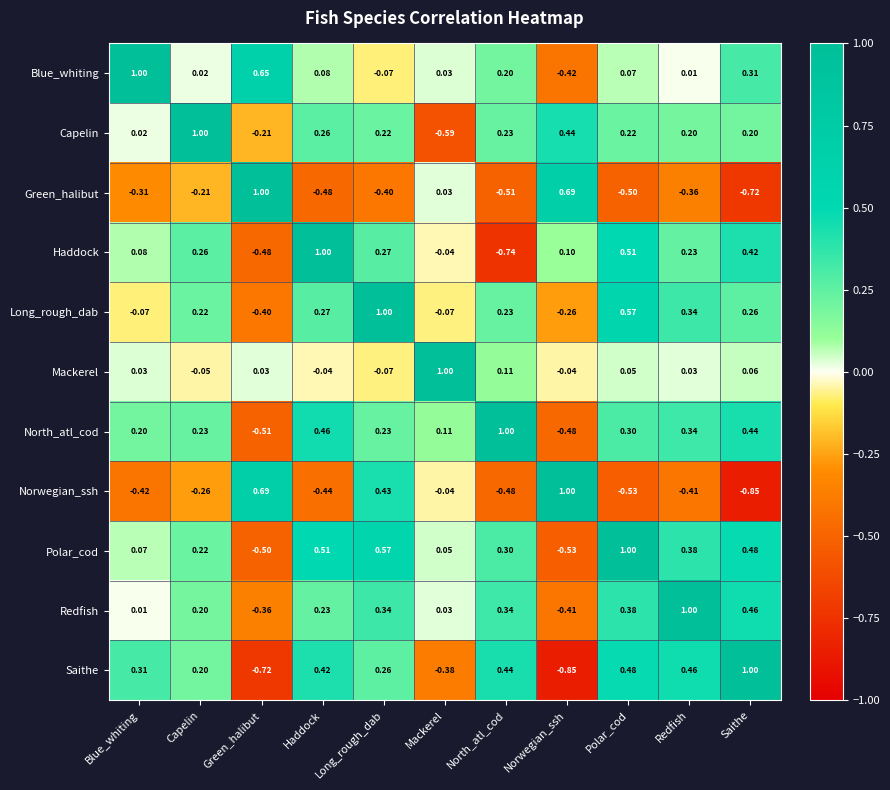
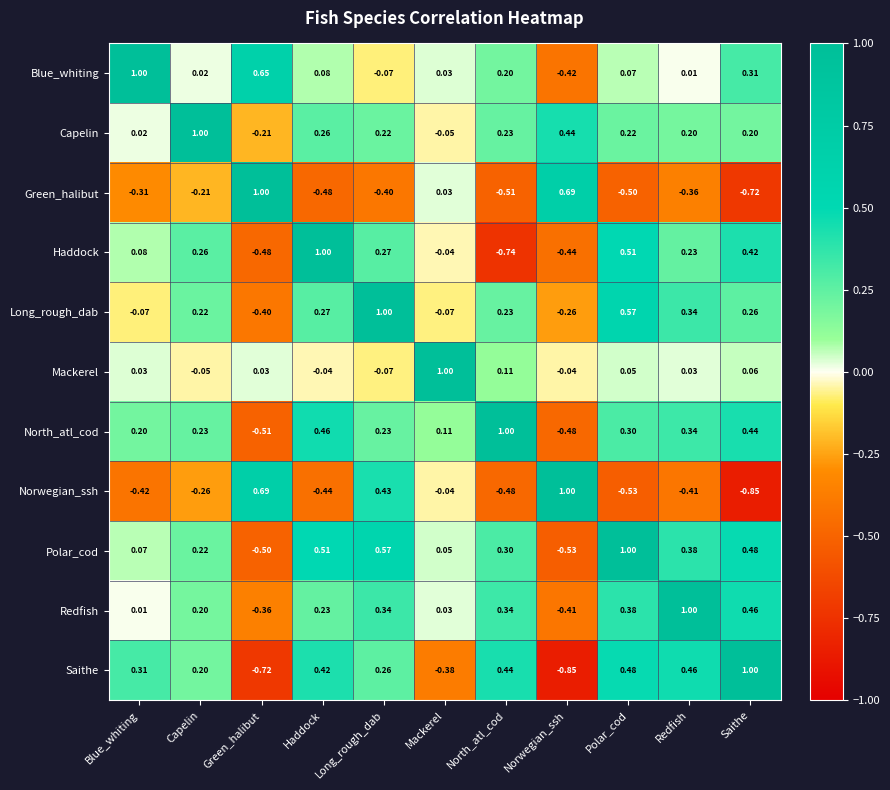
  {
    "Blue_whiting": {
      "Blue_whiting": 1.00,
      "Capelin": 0.02,
      "Green_halibut": 0.65,
      "Haddock": 0.08,
      "Long_rough_dab": -0.07,
      "Mackerel": 0.03,
      "North_atl_cod": 0.20,
      "Norwegian_ssh": -0.42,
      "Polar_cod": 0.07,
      "Redfish": 0.01,
      "Saithe": 0.31
    },
    "Capelin": {
      "Blue_whiting": 0.02,
      "Capelin": 1.00,
      "Green_halibut": -0.21,
      "Haddock": 0.26,
      "Long_rough_dab": 0.22,
-     "Mackerel": -0.59,
+     "Mackerel": -0.05,
      "North_atl_cod": 0.23,
      "Norwegian_ssh": 0.44,
      "Polar_cod": 0.22,
      "Redfish": 0.20,
      "Saithe": 0.20
    },
    "Green_halibut": {
      "Blue_whiting": -0.31,
      "Capelin": -0.21,
      "Green_halibut": 1.00,
      "Haddock": -0.48,
      "Long_rough_dab": -0.40,
      "Mackerel": 0.03,
      "North_atl_cod": -0.51,
      "Norwegian_ssh": 0.69,
      "Polar_cod": -0.50,
      "Redfish": -0.36,
      "Saithe": -0.72
    },
    "Haddock": {
      "Blue_whiting": 0.08,
      "Capelin": 0.26,
      "Green_halibut": -0.48,
      "Haddock": 1.00,
      "Long_rough_dab": 0.27,
      "Mackerel": -0.04,
      "North_atl_cod": -0.74,
-     "Norwegian_ssh": 0.10,
+     "Norwegian_ssh": -0.44,
      "Polar_cod": 0.51,
      "Redfish": 0.23,
      "Saithe": 0.42
    },
    "Long_rough_dab": {
      "Blue_whiting": -0.07,
      "Capelin": 0.22,
      "Green_halibut": -0.40,
      "Haddock": 0.27,
      "Long_rough_dab": 1.00,
      "Mackerel": -0.07,
      "North_atl_cod": 0.23,
      "Norwegian_ssh": -0.26,
      "Polar_cod": 0.57,
      "Redfish": 0.34,
      "Saithe": 0.26
    },
    "Mackerel": {
      "Blue_whiting": 0.03,
      "Capelin": -0.05,
      "Green_halibut": 0.03,
      "Haddock": -0.04,
      "Long_rough_dab": -0.07,
      "Mackerel": 1.00,
      "North_atl_cod": 0.11,
      "Norwegian_ssh": -0.04,
      "Polar_cod": 0.05,
      "Redfish": 0.03,
      "Saithe": 0.06
    },
    "North_atl_cod": {
      "Blue_whiting": 0.20,
      "Capelin": 0.23,
      "Green_halibut": -0.51,
      "Haddock": 0.46,
      "Long_rough_dab": 0.23,
      "Mackerel": 0.11,
      "North_atl_cod": 1.00,
      "Norwegian_ssh": -0.48,
      "Polar_cod": 0.30,
      "Redfish": 0.34,
      "Saithe": 0.44
    },
    "Norwegian_ssh": {
      "Blue_whiting": -0.42,
      "Capelin": -0.26,
      "Green_halibut": 0.69,
      "Haddock": -0.44,
      "Long_rough_dab": 0.43,
      "Mackerel": -0.04,
      "North_atl_cod": -0.48,
      "Norwegian_ssh": 1.00,
      "Polar_cod": -0.53,
      "Redfish": -0.41,
      "Saithe": -0.85
    },
    "Polar_cod": {
      "Blue_whiting": 0.07,
      "Capelin": 0.22,
      "Green_halibut": -0.50,
      "Haddock": 0.51,
      "Long_rough_dab": 0.57,
      "Mackerel": 0.05,
      "North_atl_cod": 0.30,
      "Norwegian_ssh": -0.53,
      "Polar_cod": 1.00,
      "Redfish": 0.38,
      "Saithe": 0.48
    },
    "Redfish": {
      "Blue_whiting": 0.01,
      "Capelin": 0.20,
      "Green_halibut": -0.36,
      "Haddock": 0.23,
      "Long_rough_dab": 0.34,
      "Mackerel": 0.03,
      "North_atl_cod": 0.34,
      "Norwegian_ssh": -0.41,
      "Polar_cod": 0.38,
      "Redfish": 1.00,
      "Saithe": 0.46
    },
    "Saithe": {
      "Blue_whiting": 0.31,
      "Capelin": 0.20,
      "Green_halibut": -0.72,
      "Haddock": 0.42,
      "Long_rough_dab": 0.26,
      "Mackerel": -0.38,
      "North_atl_cod": 0.44,
      "Norwegian_ssh": -0.85,
      "Polar_cod": 0.48,
      "Redfish": 0.46,
      "Saithe": 1.00
    }
  }
